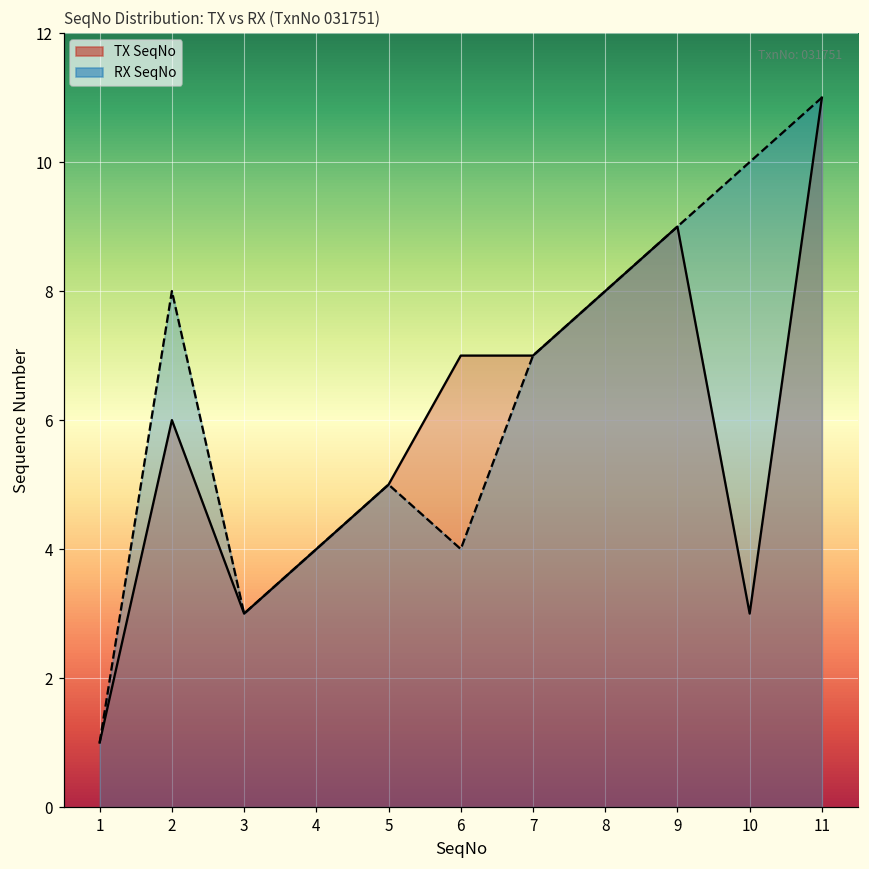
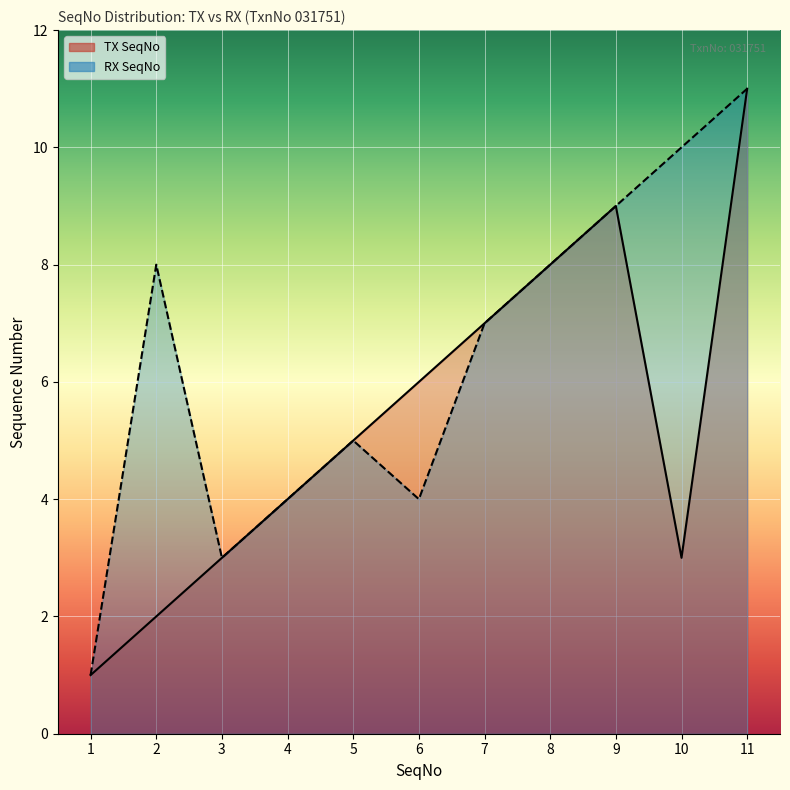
  {
    "TX SeqNo": {
-     "2": 6,
-     "6": 7,
+     "2": 2,
+     "6": 6,
      "10": 3
    },
    "RX SeqNo": {
      "2": 8,
      "6": 4,
      "10": 10
    }
  }
